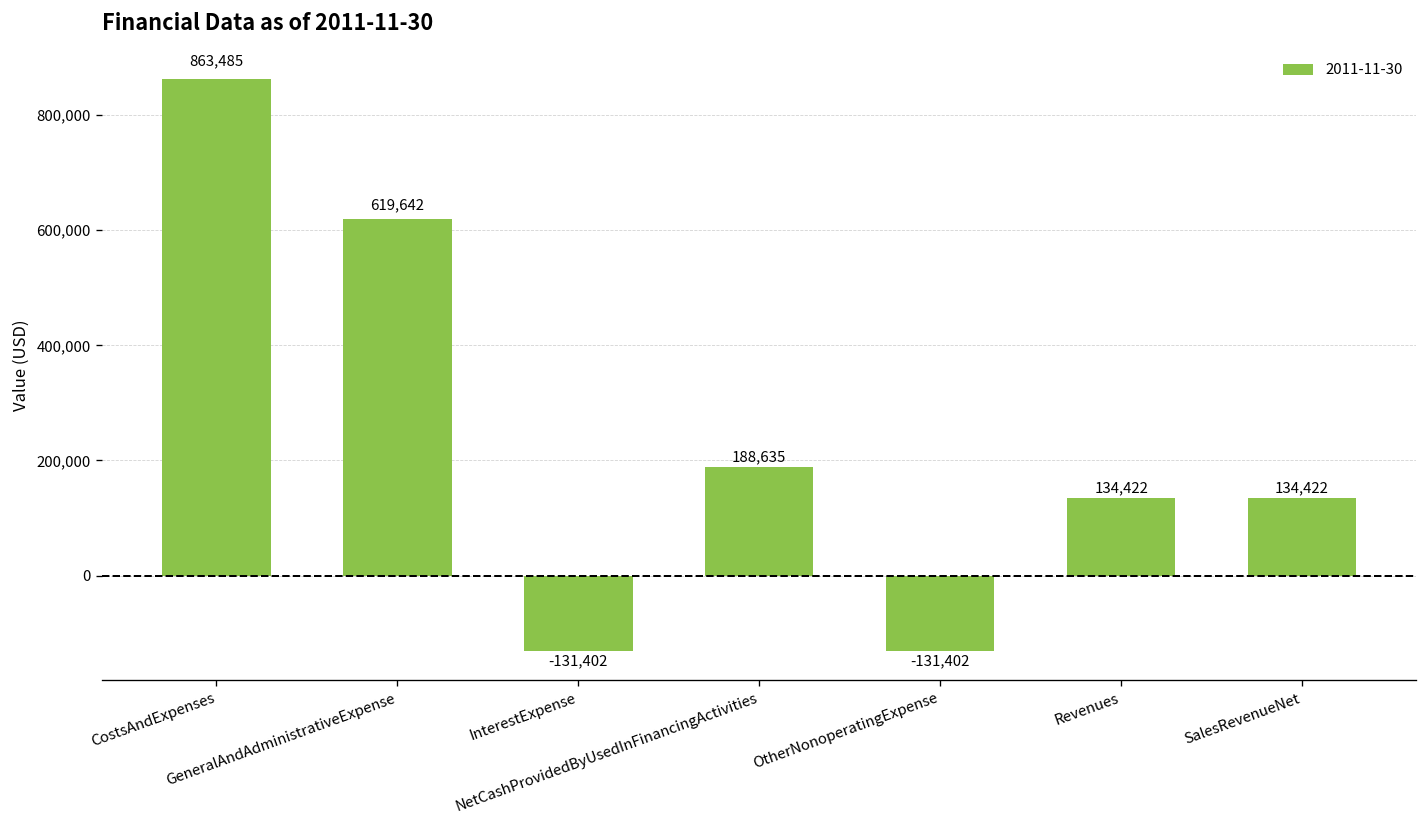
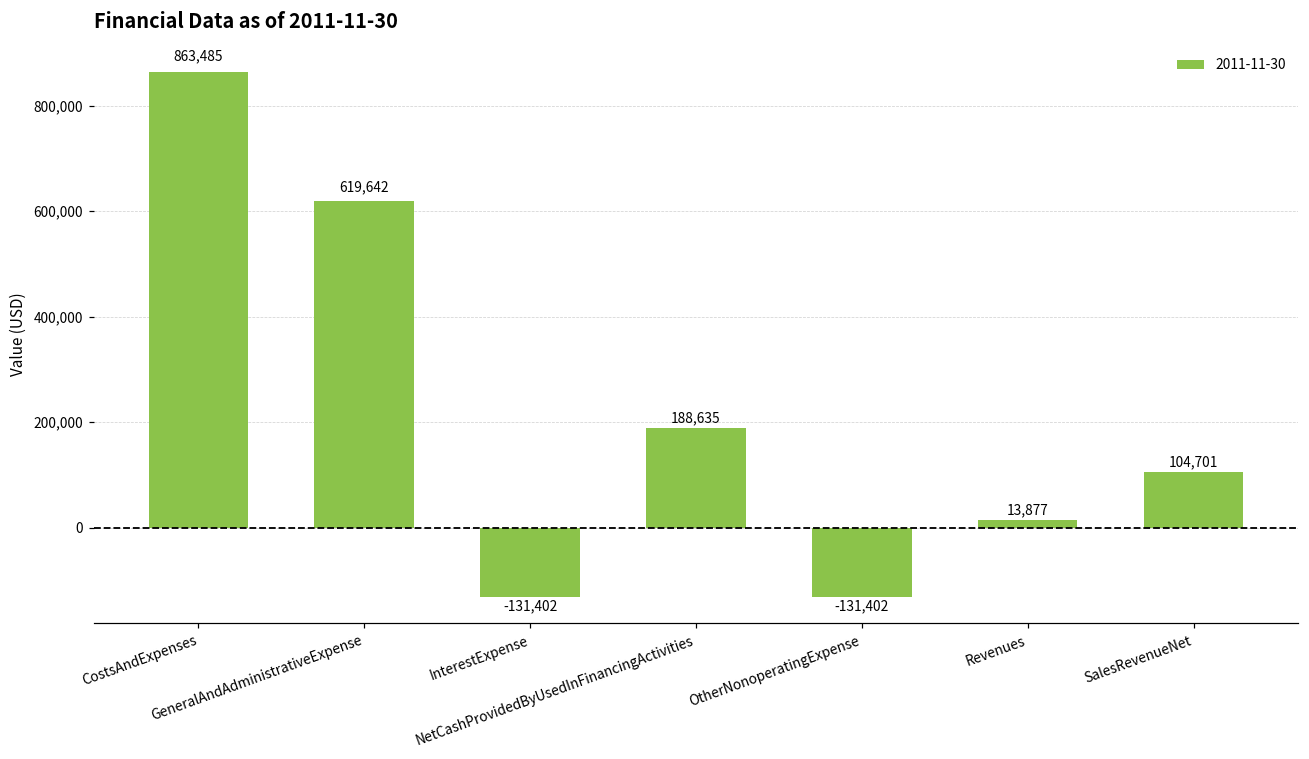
  {
    "CostsAndExpenses": "863,485",
    "GeneralAndAdministrativeExpense": "619,642",
    "InterestExpense": "-131,402",
    "NetCashProvidedByUsedInFinancingActivities": "188,635",
    "OtherNonoperatingExpense": "-131,402",
-   "Revenues": "134,422",
-   "SalesRevenueNet": "134,422"
+   "Revenues": "13,877",
+   "SalesRevenueNet": "104,701"
  }
